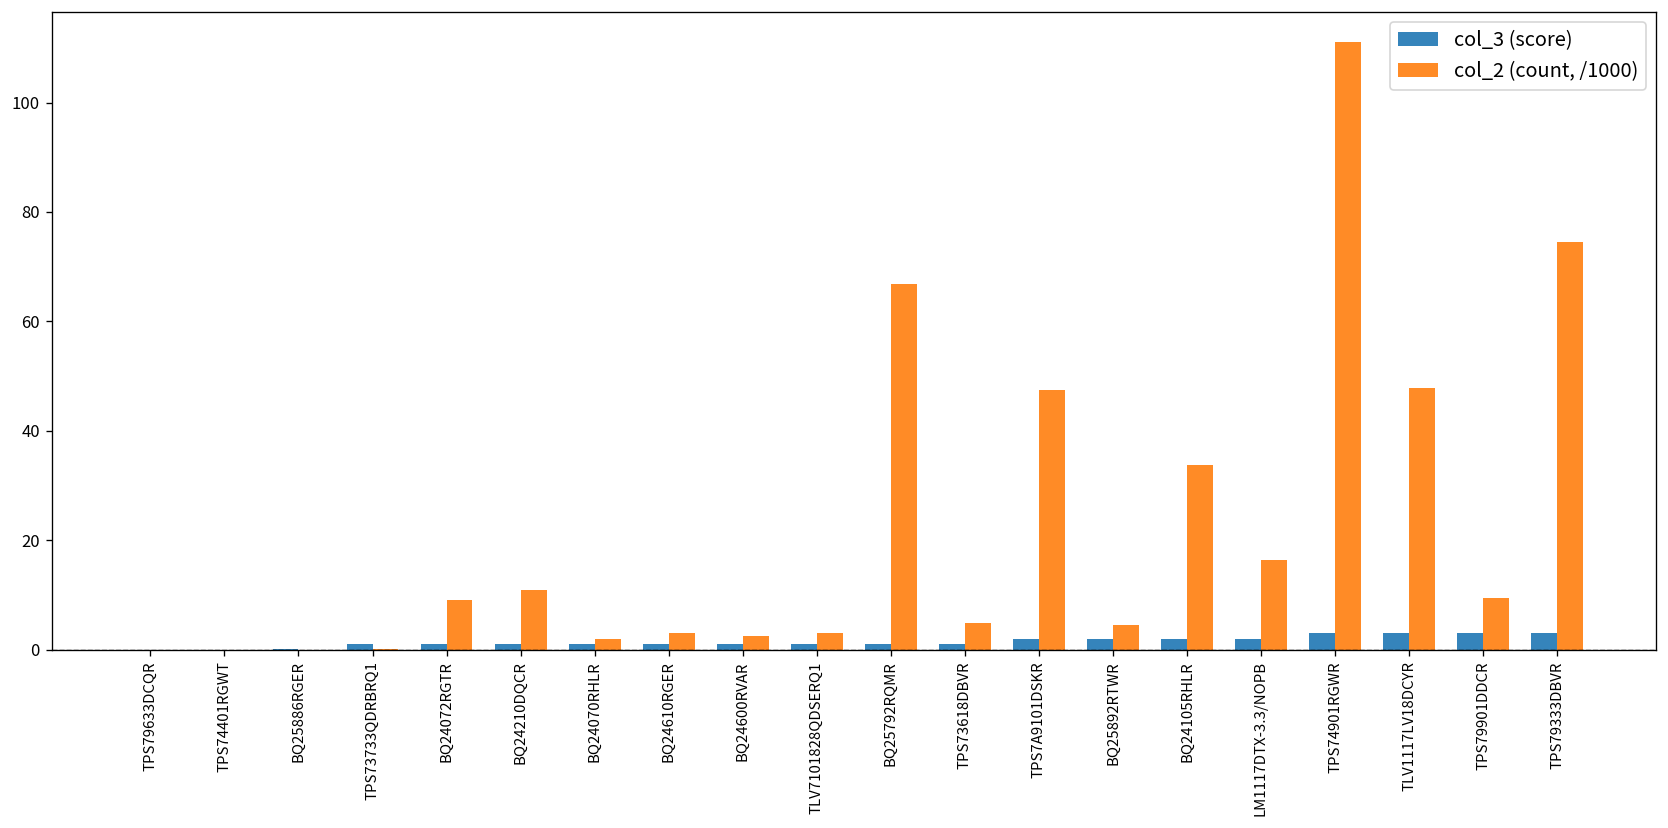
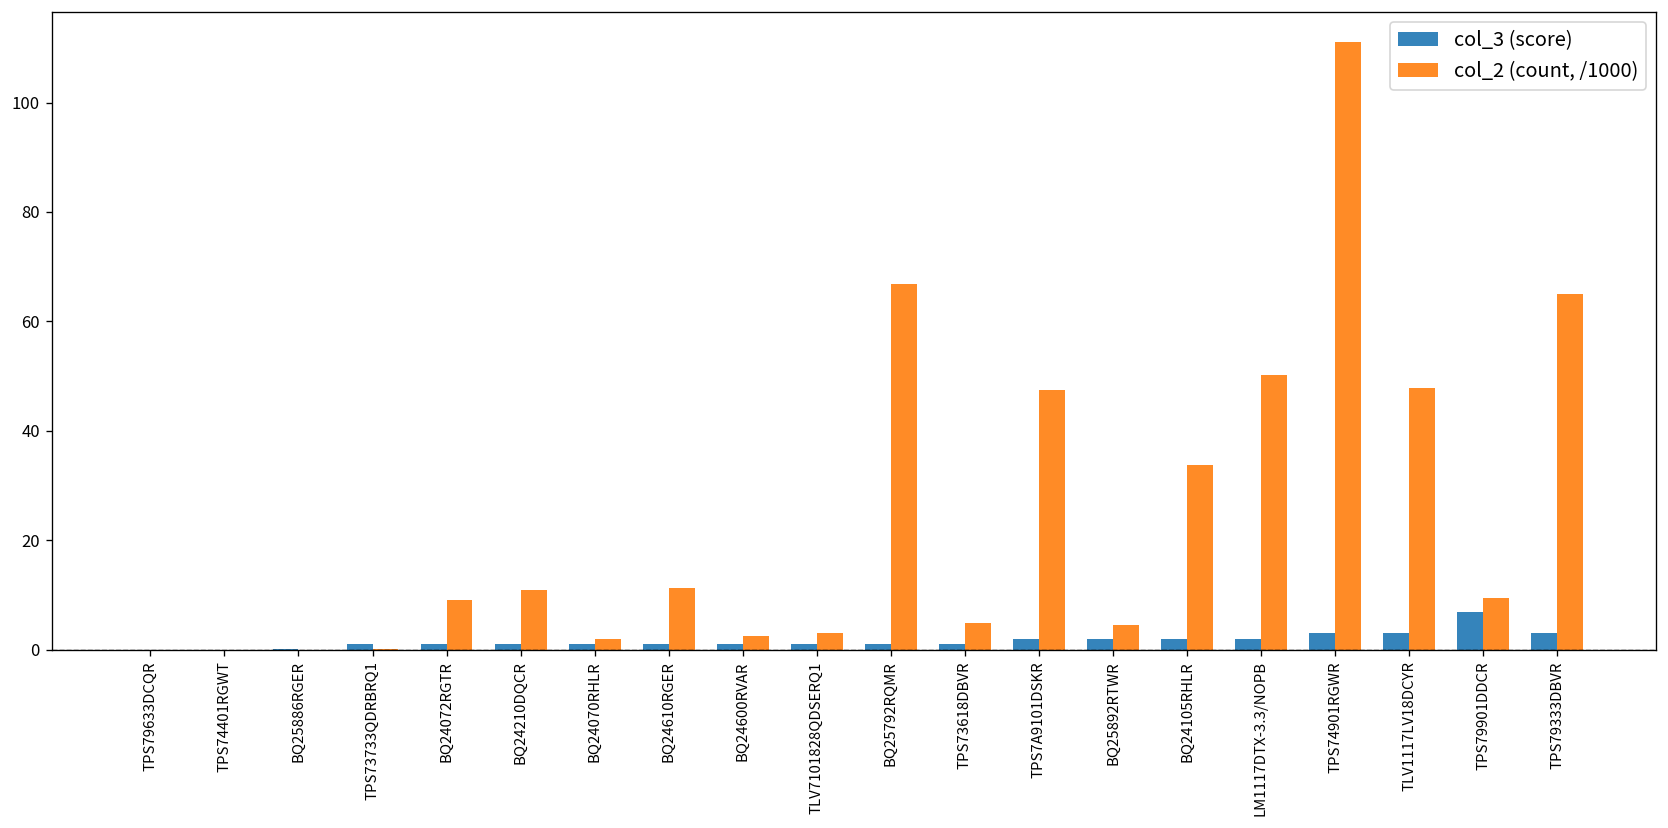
  {
    "col_3 (score)": {
      "TPS79633DCQR": 0,
      "TPS74401RGWT": 0,
      "TPS73733QDRBRQ1": 1,
      "BQ24072RGTR": 1,
      "BQ24210DQCR": 1,
      "BQ24070RHLR": 1,
      "BQ24610RGER": 1,
      "BQ24600RVAR": 1,
      "TLV7101828QDSERQ1": 1,
      "BQ25792RQMR": 1,
      "TPS73618DBVR": 1,
      "TPS7A9101DSKR": 2,
      "BQ25892RTWR": 2,
      "BQ24105RHLR": 2,
      "LM1117DTX-3.3/NOPB": 2,
      "TPS74901RGWR": 3,
      "TLV1117LV18DCYR": 3,
-     "TPS79901DDCR": 3,
+     "TPS79901DDCR": 7,
      "TPS79333DBVR": 3
    },
    "col_2 (count, /1000)": {
      "TPS79633DCQR": 0,
      "TPS74401RGWT": 0,
      "BQ24072RGTR": 9,
      "BQ24210DQCR": 11,
      "BQ24070RHLR": 2,
-     "BQ24610RGER": 3,
+     "BQ24610RGER": 11,
      "BQ24600RVAR": 3,
      "TLV7101828QDSERQ1": 3,
      "BQ25792RQMR": 67,
      "TPS73618DBVR": 5,
      "TPS7A9101DSKR": 47,
      "BQ25892RTWR": 5,
      "BQ24105RHLR": 34,
-     "LM1117DTX-3.3/NOPB": 16,
+     "LM1117DTX-3.3/NOPB": 50,
      "TPS74901RGWR": 111,
      "TLV1117LV18DCYR": 48,
      "TPS79901DDCR": 9,
-     "TPS79333DBVR": 75
+     "TPS79333DBVR": 65
    }
  }
